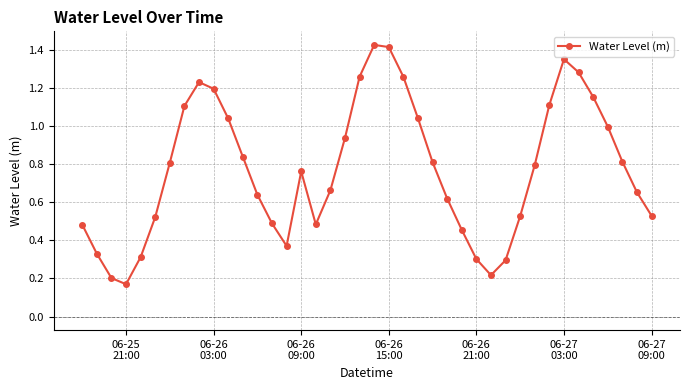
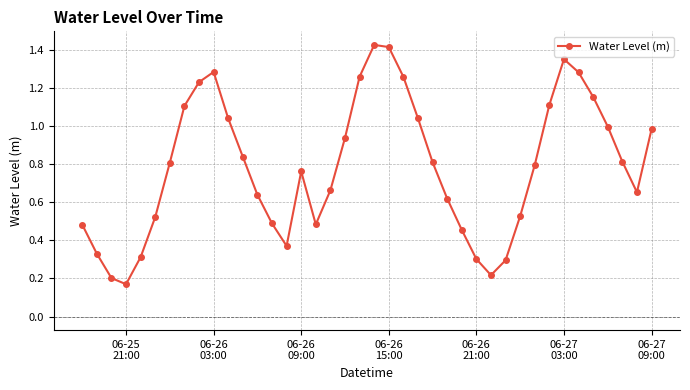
  {
    "06-25 21:00": 0.17,
-   "06-26 03:00": 1.19,
+   "06-26 03:00": 1.28,
    "06-26 09:00": 0.76,
    "06-26 15:00": 1.41,
    "06-26 21:00": 0.30,
    "06-27 03:00": 1.35,
-   "06-27 09:00": 0.53
+   "06-27 09:00": 0.98
  }
